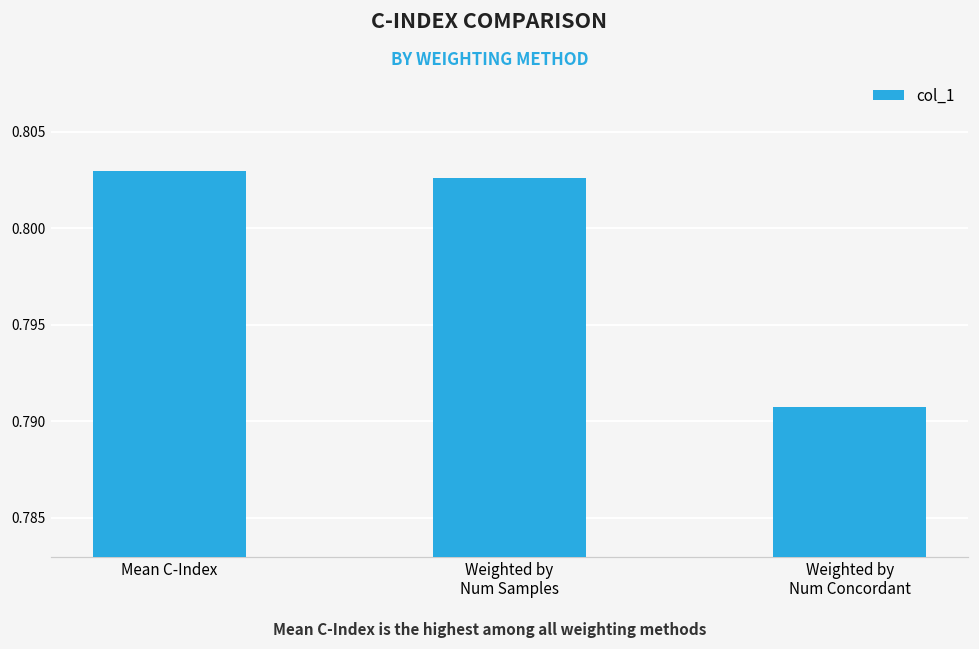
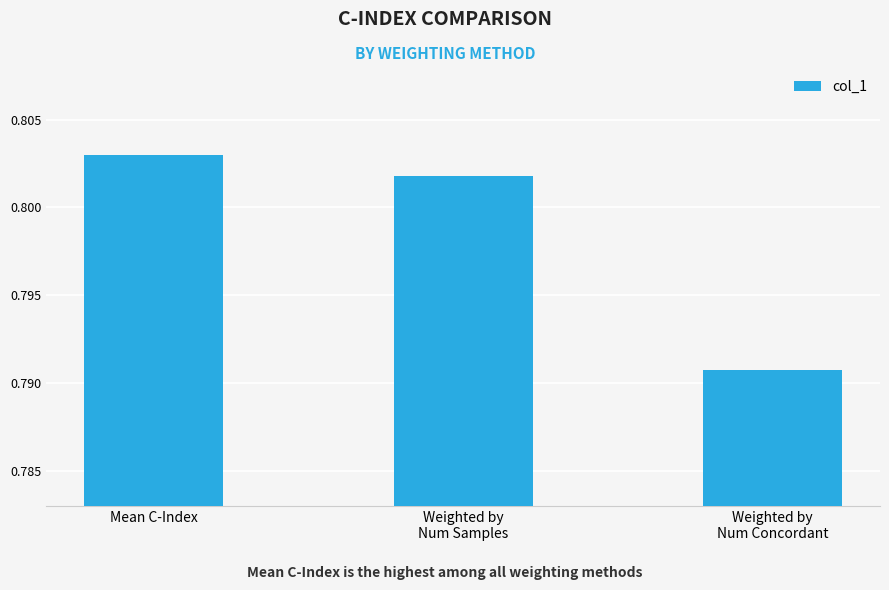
  {
    "Mean C-Index": 0.8030,
-   "Weighted by Num Samples": 0.8026,
+   "Weighted by Num Samples": 0.8018,
    "Weighted by Num Concordant": 0.7907
  }
